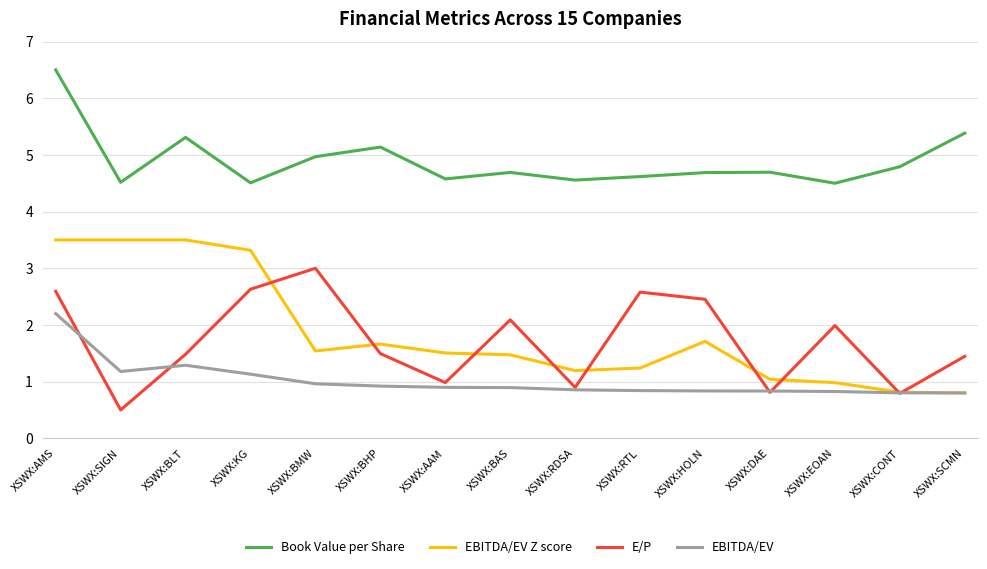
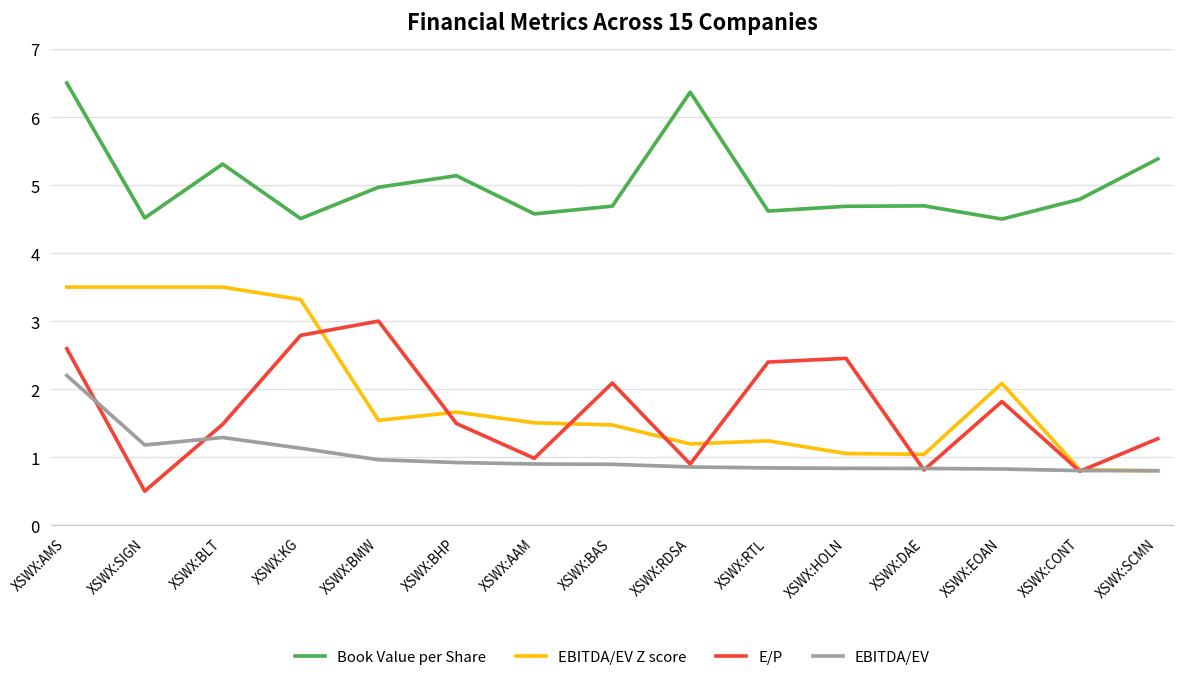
  {
    "Book Value per Share": {
      "XSWX:AMS": 6.5,
      "XSWX:SIGN": 4.5,
      "XSWX:BLT": 5.3,
      "XSWX:KG": 4.5,
      "XSWX:BMW": 5.0,
      "XSWX:BHP": 5.1,
      "XSWX:AAM": 4.6,
      "XSWX:BAS": 4.7,
-     "XSWX:RDSA": 4.6,
+     "XSWX:RDSA": 6.4,
      "XSWX:RTL": 4.6,
      "XSWX:HOLN": 4.7,
      "XSWX:DAE": 4.7,
      "XSWX:EOAN": 4.5,
      "XSWX:CONT": 4.8,
      "XSWX:SCMN": 5.4
    },
    "EBITDA/EV Z score": {
      "XSWX:AMS": 3.5,
      "XSWX:SIGN": 3.5,
      "XSWX:BLT": 3.5,
      "XSWX:KG": 3.3,
      "XSWX:BMW": 1.5,
      "XSWX:BHP": 1.7,
      "XSWX:AAM": 1.5,
      "XSWX:BAS": 1.5,
      "XSWX:RDSA": 1.2,
      "XSWX:RTL": 1.2,
-     "XSWX:HOLN": 1.7,
+     "XSWX:HOLN": 1.1,
      "XSWX:DAE": 1.0,
-     "XSWX:EOAN": 1.0
+     "XSWX:EOAN": 2.1
    },
    "E/P": {
      "XSWX:AMS": 2.6,
      "XSWX:SIGN": 0.5,
      "XSWX:BLT": 1.5,
-     "XSWX:KG": 2.6,
+     "XSWX:KG": 2.8,
      "XSWX:BMW": 3.0,
      "XSWX:BHP": 1.5,
      "XSWX:AAM": 1.0,
      "XSWX:BAS": 2.1,
-     "XSWX:RTL": 2.6,
+     "XSWX:RTL": 2.4,
      "XSWX:HOLN": 2.5,
-     "XSWX:EOAN": 2.0,
-     "XSWX:SCMN": 1.4
+     "XSWX:EOAN": 1.8,
+     "XSWX:SCMN": 1.3
    },
    "EBITDA/EV": {
      "XSWX:AMS": 2.2,
      "XSWX:SIGN": 1.2,
      "XSWX:BLT": 1.3,
      "XSWX:KG": 1.1,
      "XSWX:BMW": 1.0,
      "XSWX:BHP": 0.9,
      "XSWX:AAM": 0.9,
      "XSWX:BAS": 0.9,
      "XSWX:RTL": 0.8,
      "XSWX:HOLN": 0.8,
      "XSWX:EOAN": 0.8
    }
  }
